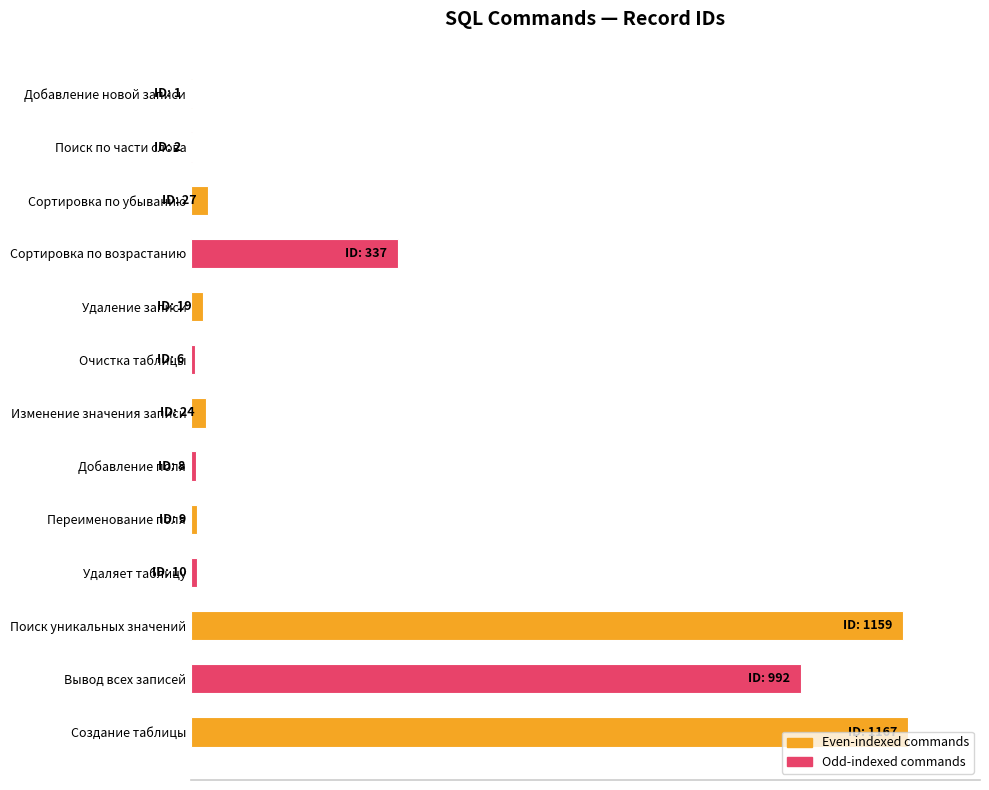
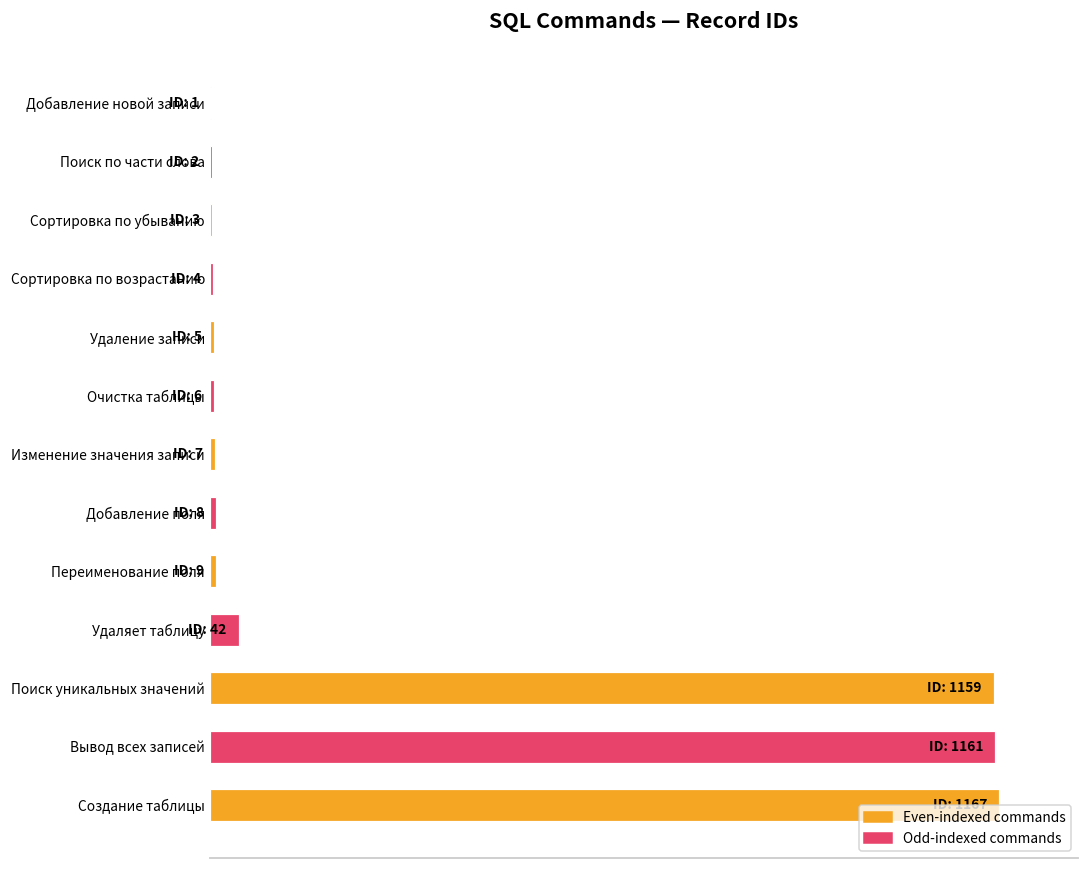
  {
-   "Сортировка по убыванию": 27,
-   "Сортировка по возрастанию": 337,
-   "Удаление записи": 19,
-   "Изменение значения записи": 24,
-   "Удаляет таблицу": 10,
-   "Вывод всех записей": 992
+   "Сортировка по убыванию": 3,
+   "Сортировка по возрастанию": 4,
+   "Удаление записи": 5,
+   "Изменение значения записи": 7,
+   "Удаляет таблицу": 42,
+   "Вывод всех записей": 1161
  }
